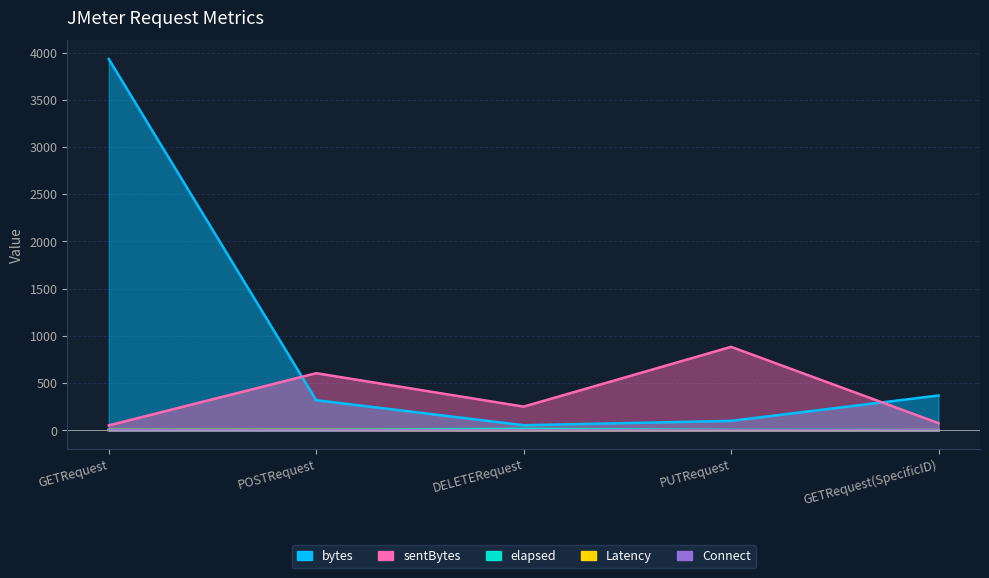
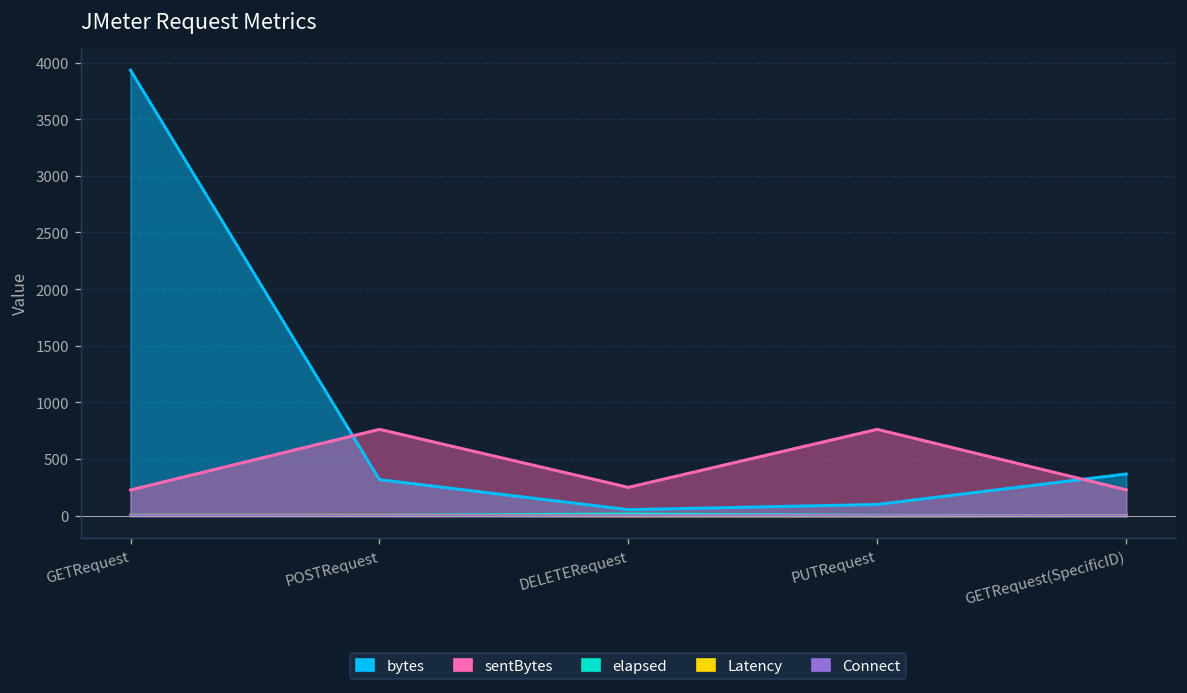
  {
    "sentBytes": {
-     "GETRequest": 100,
-     "POSTRequest": 600,
+     "GETRequest": 200,
+     "POSTRequest": 800,
      "DELETERequest": 300,
-     "PUTRequest": 900,
-     "GETRequest(SpecificID)": 100
+     "PUTRequest": 800,
+     "GETRequest(SpecificID)": 200
    }
  }
